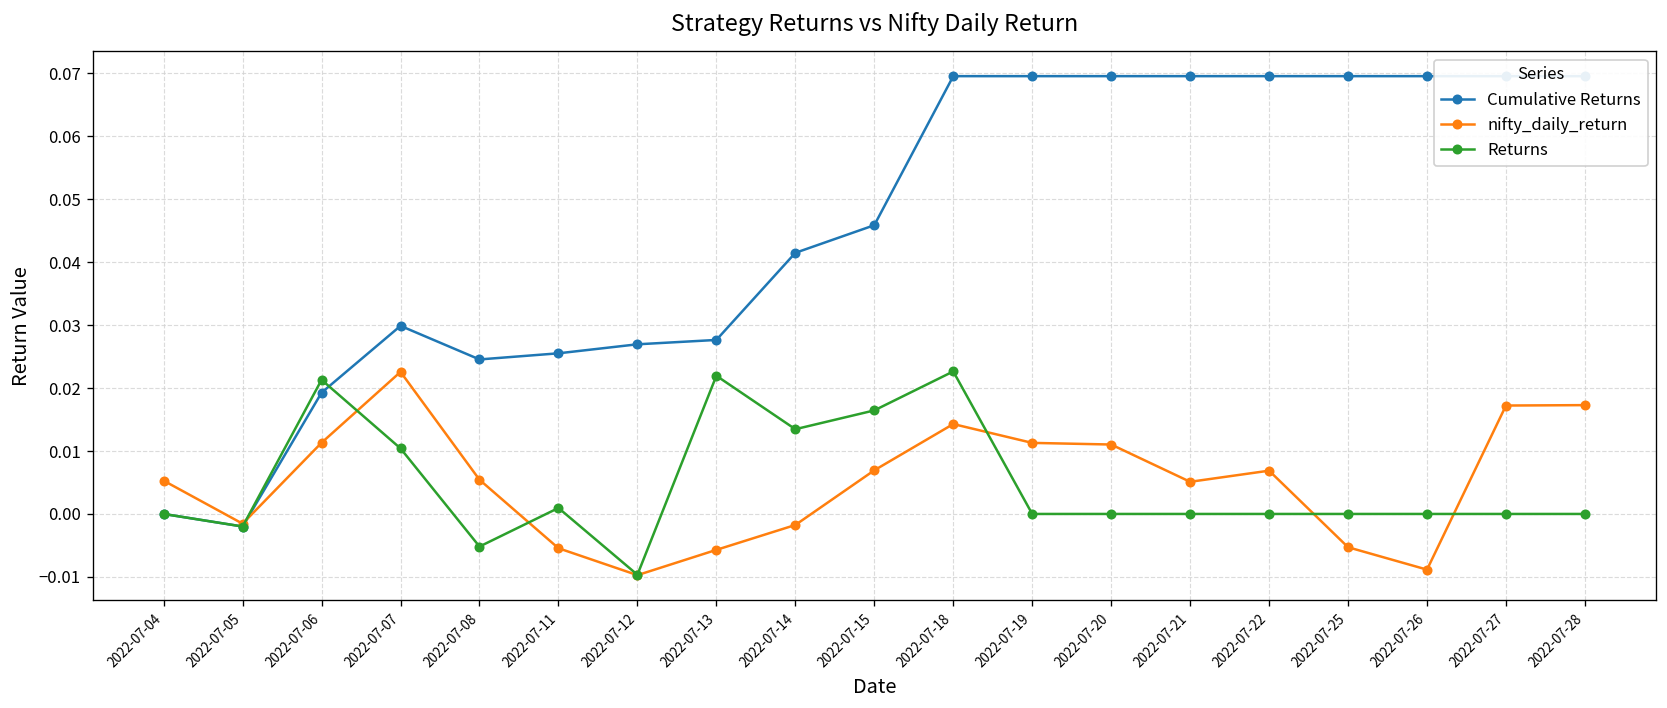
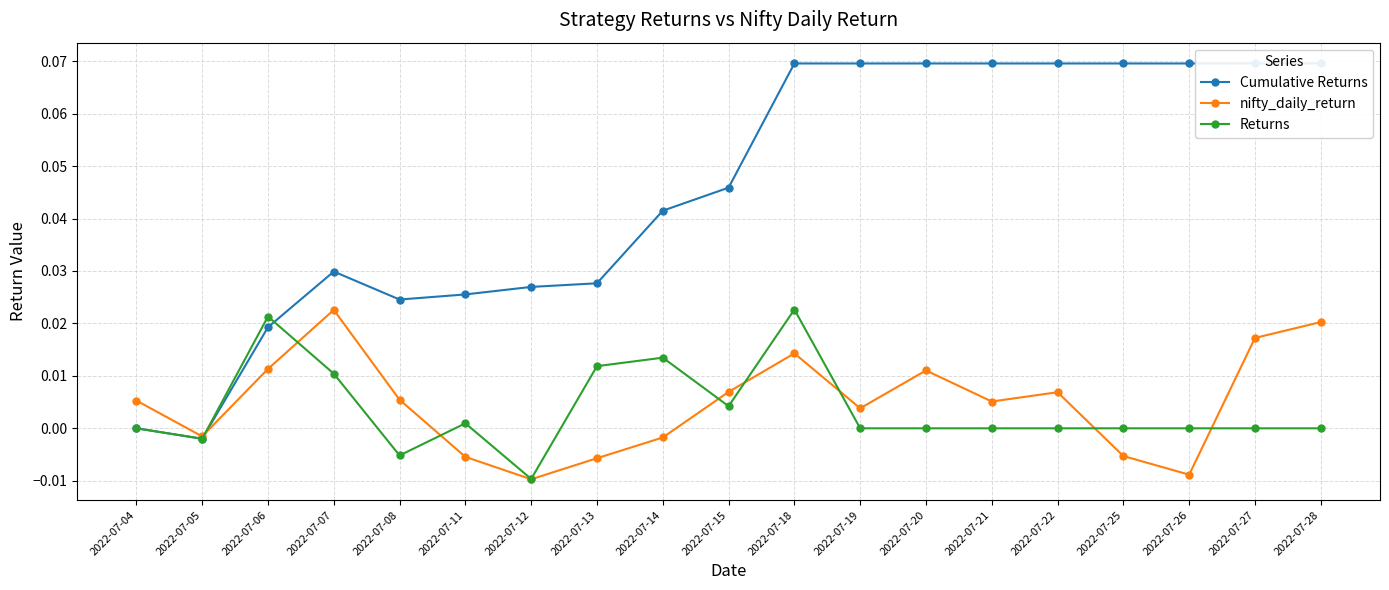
  {
    "Cumulative Returns": {
      "2022-07-06": 0.019,
      "2022-07-07": 0.030,
      "2022-07-08": 0.025,
      "2022-07-11": 0.026,
      "2022-07-12": 0.027,
      "2022-07-13": 0.028,
      "2022-07-14": 0.041,
      "2022-07-15": 0.046,
      "2022-07-18": 0.070,
      "2022-07-19": 0.070,
      "2022-07-20": 0.070,
      "2022-07-21": 0.070,
      "2022-07-22": 0.070,
      "2022-07-25": 0.070,
      "2022-07-26": 0.070
    },
    "nifty_daily_return": {
      "2022-07-04": 0.005,
      "2022-07-06": 0.011,
      "2022-07-07": 0.023,
      "2022-07-08": 0.005,
      "2022-07-11": -0.005,
      "2022-07-13": -0.006,
      "2022-07-14": -0.002,
      "2022-07-15": 0.007,
      "2022-07-18": 0.014,
-     "2022-07-19": 0.011,
+     "2022-07-19": 0.004,
      "2022-07-20": 0.011,
      "2022-07-21": 0.005,
      "2022-07-22": 0.007,
      "2022-07-25": -0.005,
      "2022-07-26": -0.009,
      "2022-07-27": 0.017,
-     "2022-07-28": 0.017
+     "2022-07-28": 0.020
    },
    "Returns": {
      "2022-07-06": 0.021,
      "2022-07-07": 0.010,
      "2022-07-08": -0.005,
      "2022-07-11": 0.001,
-     "2022-07-13": 0.022,
+     "2022-07-13": 0.012,
      "2022-07-14": 0.013,
-     "2022-07-15": 0.016,
+     "2022-07-15": 0.004,
      "2022-07-18": 0.023,
      "2022-07-19": 0.000,
      "2022-07-20": 0.000,
      "2022-07-21": 0.000,
      "2022-07-22": 0.000,
      "2022-07-25": 0.000,
      "2022-07-26": 0.000,
      "2022-07-27": 0.000,
      "2022-07-28": 0.000
    }
  }
